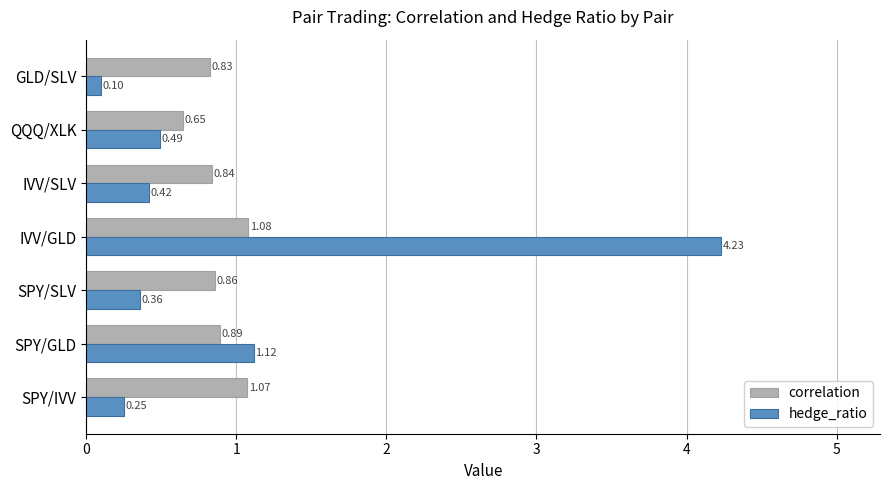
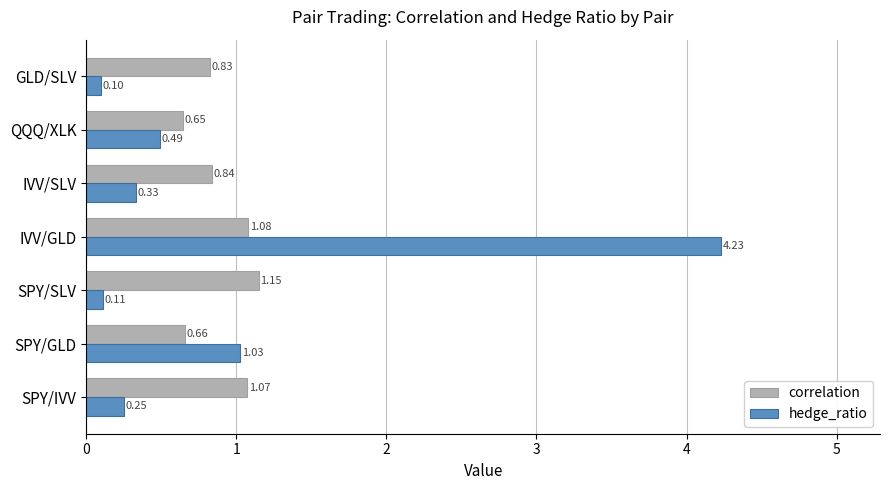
  {
    "correlation": {
      "GLD/SLV": 0.83,
      "QQQ/XLK": 0.65,
      "IVV/SLV": 0.84,
      "IVV/GLD": 1.08,
-     "SPY/SLV": 0.86,
-     "SPY/GLD": 0.89,
+     "SPY/SLV": 1.15,
+     "SPY/GLD": 0.66,
      "SPY/IVV": 1.07
    },
    "hedge_ratio": {
      "GLD/SLV": 0.10,
      "QQQ/XLK": 0.49,
-     "IVV/SLV": 0.42,
+     "IVV/SLV": 0.33,
      "IVV/GLD": 4.23,
-     "SPY/SLV": 0.36,
-     "SPY/GLD": 1.12,
+     "SPY/SLV": 0.11,
+     "SPY/GLD": 1.03,
      "SPY/IVV": 0.25
    }
  }
